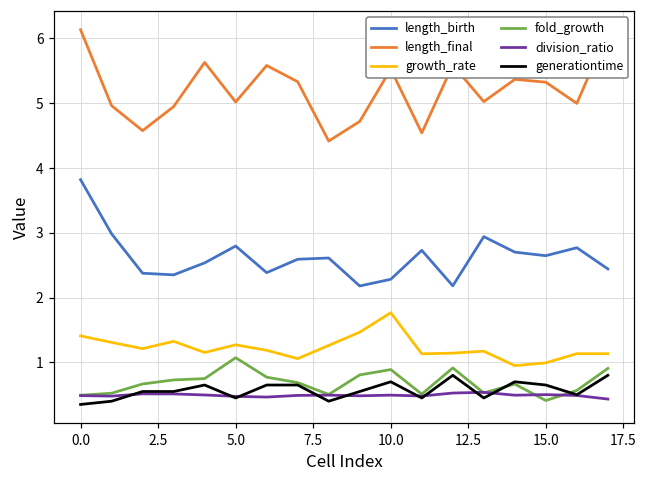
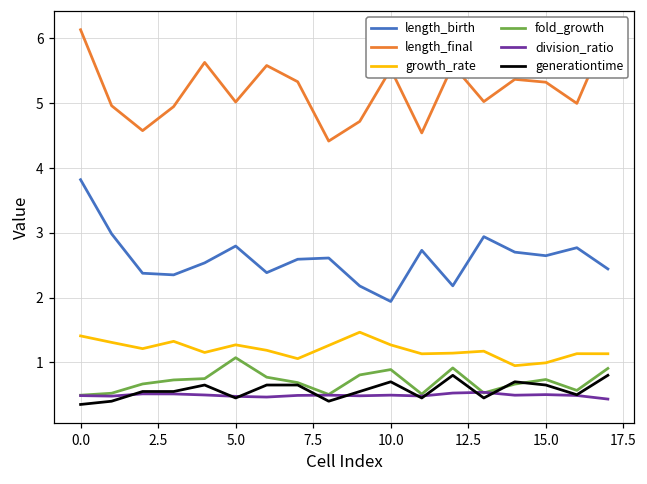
  {
    "length_birth": {
      "0.0": 3.8,
      "5.0": 2.8,
-     "10.0": 2.3,
+     "10.0": 1.9,
      "15.0": 2.6
    },
    "length_final": {
      "0.0": 6.1,
      "5.0": 5.0,
      "15.0": 5.3
    },
    "growth_rate": {
      "0.0": 1.4,
      "5.0": 1.3,
-     "10.0": 1.8,
+     "10.0": 1.3,
      "15.0": 1.0
    },
    "fold_growth": {
      "5.0": 1.1,
      "10.0": 0.9,
-     "15.0": 0.4
+     "15.0": 0.7
    },
    "division_ratio": {
      "10.0": 0.5,
      "15.0": 0.5
    },
    "generationtime": {
      "0.0": 0.4,
      "10.0": 0.7,
      "15.0": 0.7
    }
  }
